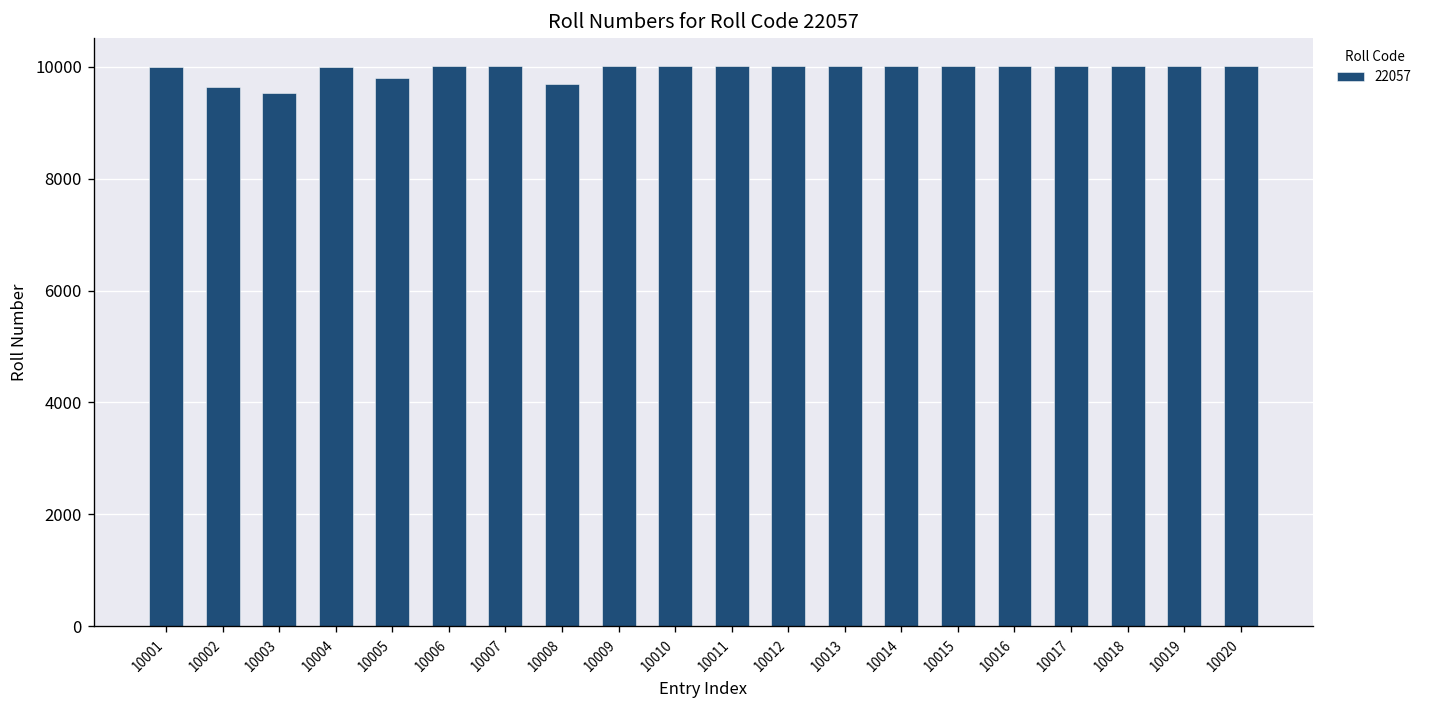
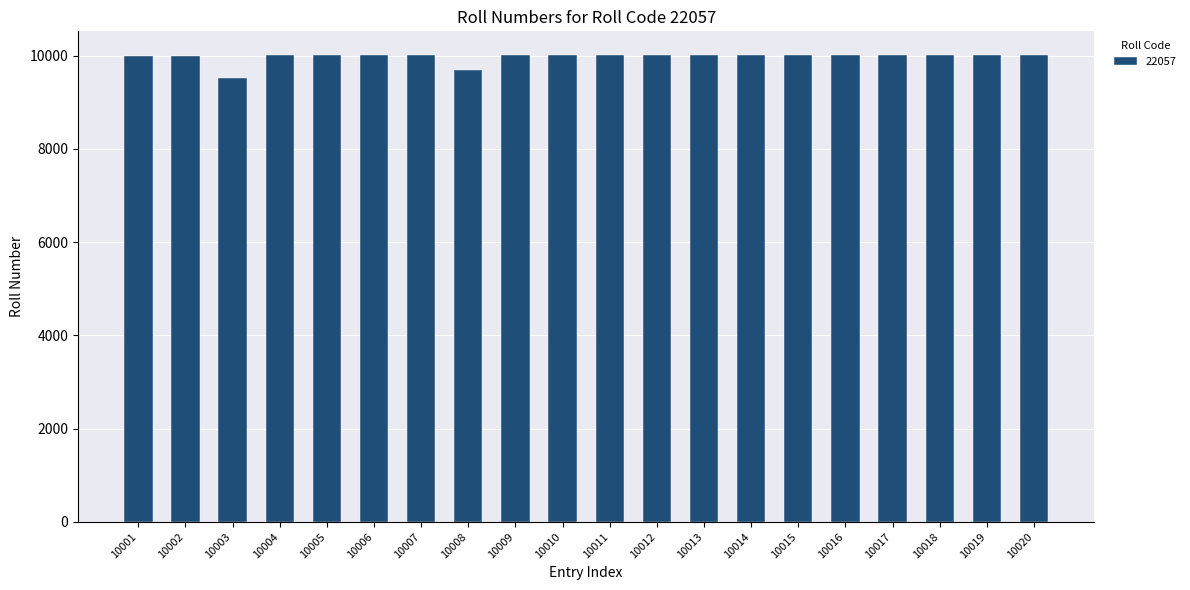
  {
    "10001": 10000,
-   "10002": 9600,
+   "10002": 10000,
    "10003": 9500,
    "10004": 10000,
-   "10005": 9800,
+   "10005": 10000,
    "10006": 10000,
    "10007": 10000,
    "10008": 9700,
    "10009": 10000,
    "10010": 10000,
    "10011": 10000,
    "10012": 10000,
    "10013": 10000,
    "10014": 10000,
    "10015": 10000,
    "10016": 10000,
    "10017": 10000,
    "10018": 10000,
    "10019": 10000,
    "10020": 10000
  }
